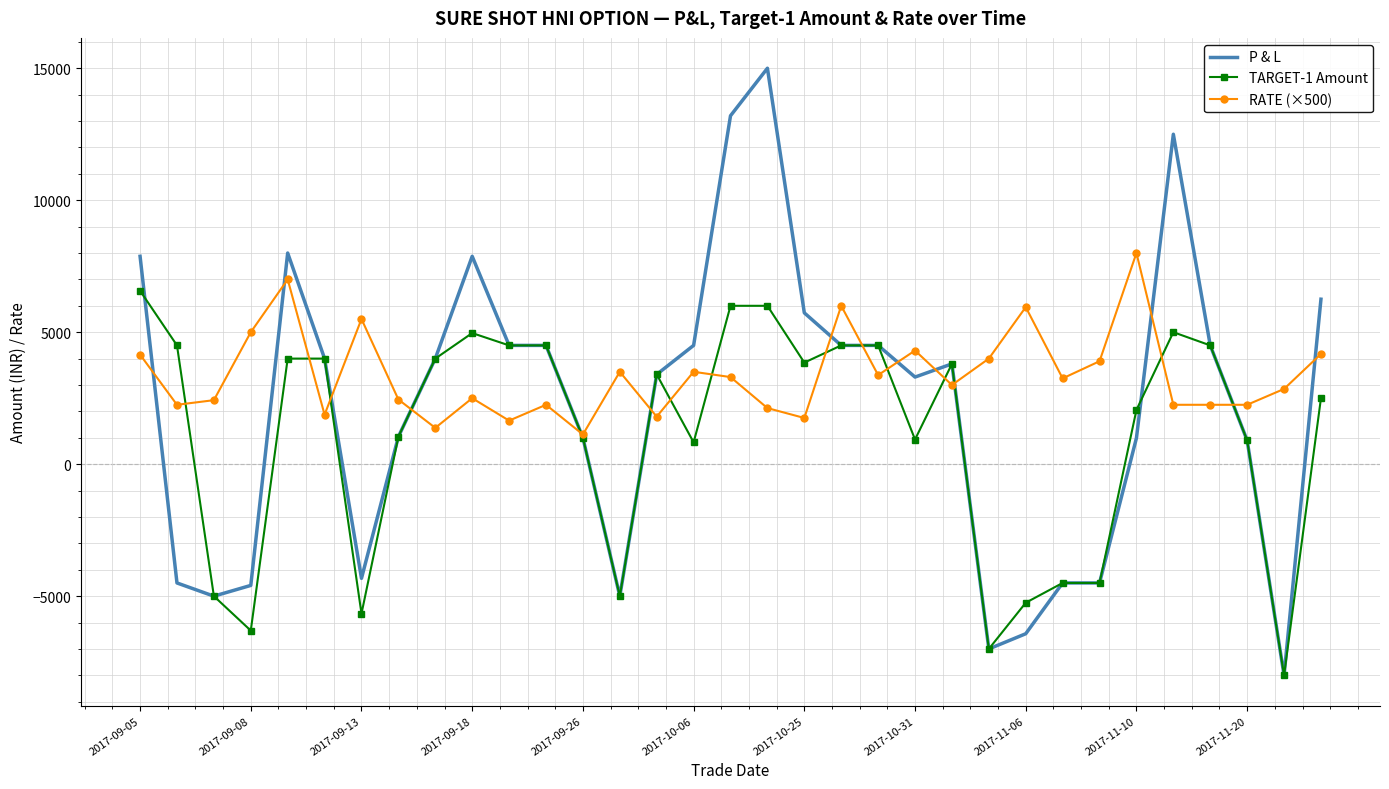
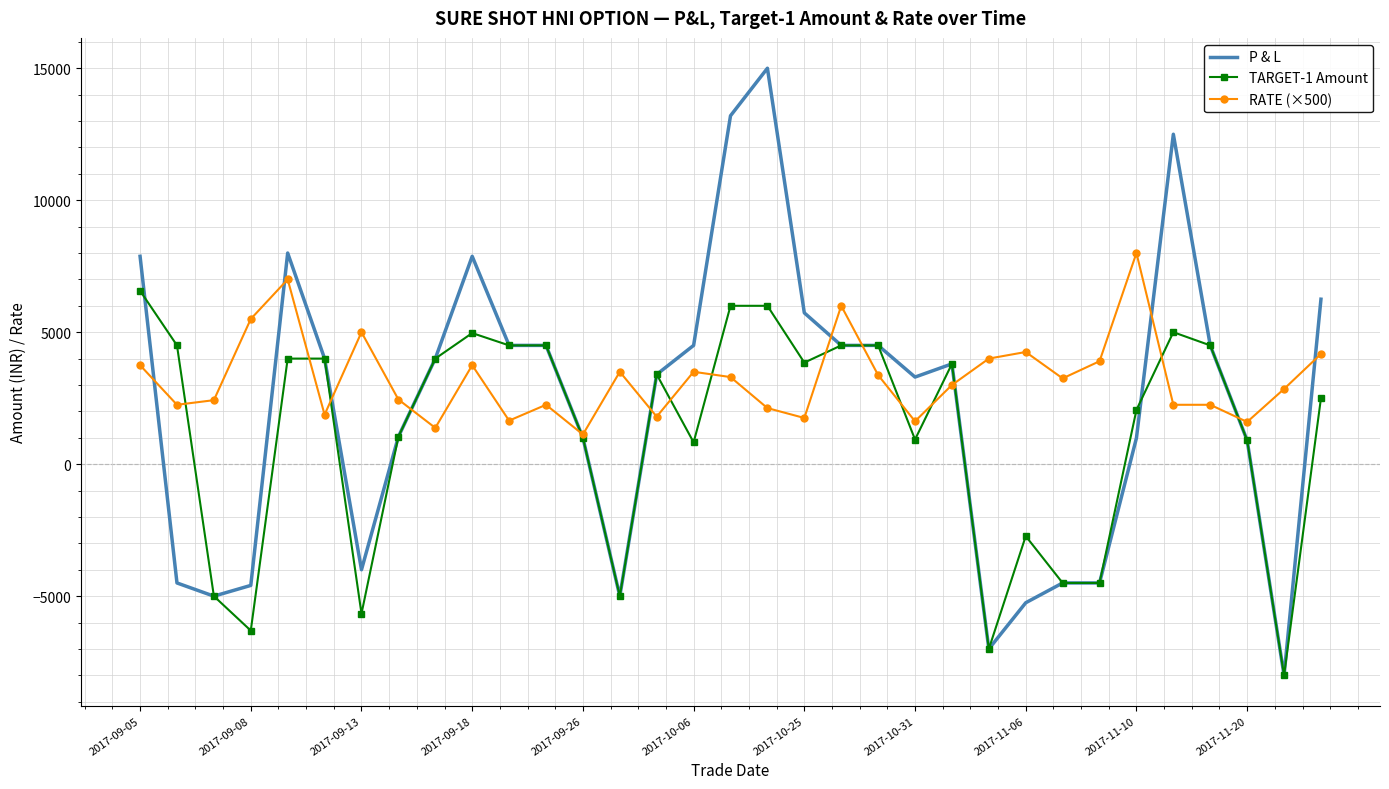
  {
    "P & L": {
      "2017-09-05": 7900,
      "2017-09-08": -4600,
-     "2017-09-13": -4300,
+     "2017-09-13": -4000,
      "2017-09-18": 7900,
      "2017-10-06": 4500,
      "2017-10-25": 5700,
      "2017-10-31": 3300,
-     "2017-11-06": -6400,
+     "2017-11-06": -5300,
      "2017-11-10": 1000
    },
    "TARGET-1 Amount": {
      "2017-09-05": 6600,
      "2017-09-08": -6300,
      "2017-09-13": -5700,
      "2017-09-18": 5000,
      "2017-10-06": 800,
      "2017-10-25": 3800,
      "2017-10-31": 900,
-     "2017-11-06": -5300,
+     "2017-11-06": -2700,
      "2017-11-10": 2100
    },
    "RATE (×500)": {
-     "2017-09-05": 4200,
-     "2017-09-08": 5000,
-     "2017-09-13": 5500,
-     "2017-09-18": 2500,
+     "2017-09-05": 3800,
+     "2017-09-08": 5500,
+     "2017-09-13": 5000,
+     "2017-09-18": 3800,
      "2017-09-26": 1100,
      "2017-10-06": 3500,
      "2017-10-25": 1800,
-     "2017-10-31": 4300,
-     "2017-11-06": 6000,
+     "2017-10-31": 1600,
+     "2017-11-06": 4300,
      "2017-11-10": 8000,
-     "2017-11-20": 2300
+     "2017-11-20": 1600
    }
  }
